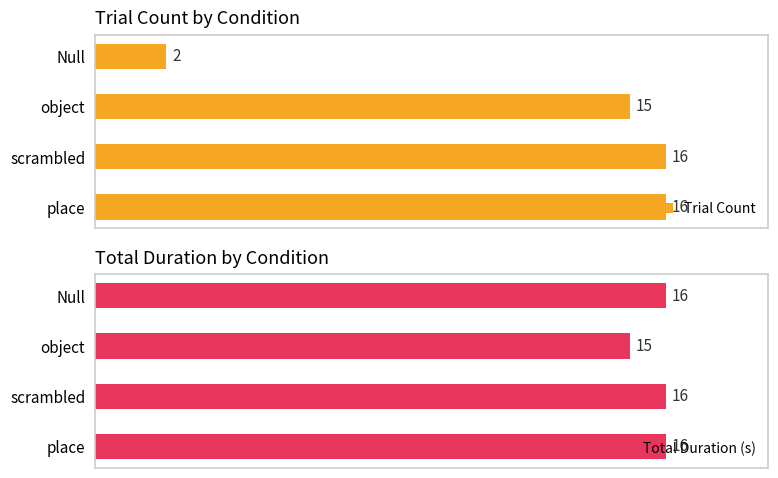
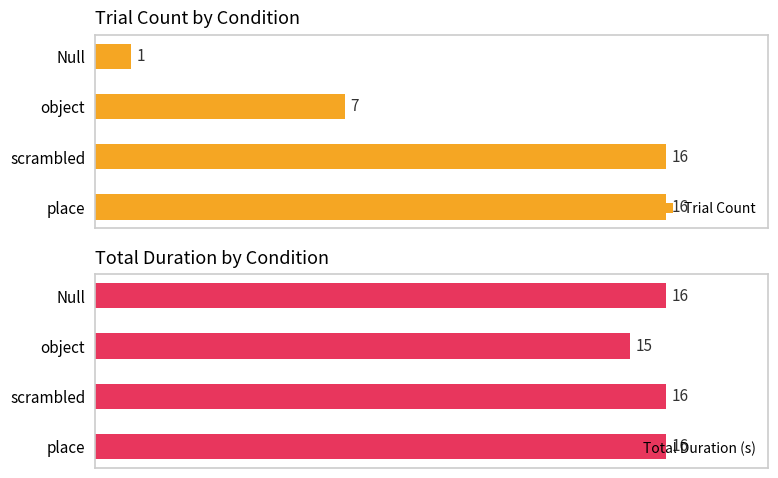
  {
    "Trial Count by Condition": {
-     "Null": 2,
-     "object": 15,
+     "Null": 1,
+     "object": 7,
      "scrambled": 16,
      "place": 16
    },
    "Total Duration by Condition": {
      "Null": 16,
      "object": 15,
      "scrambled": 16,
      "place": 16
    }
  }
